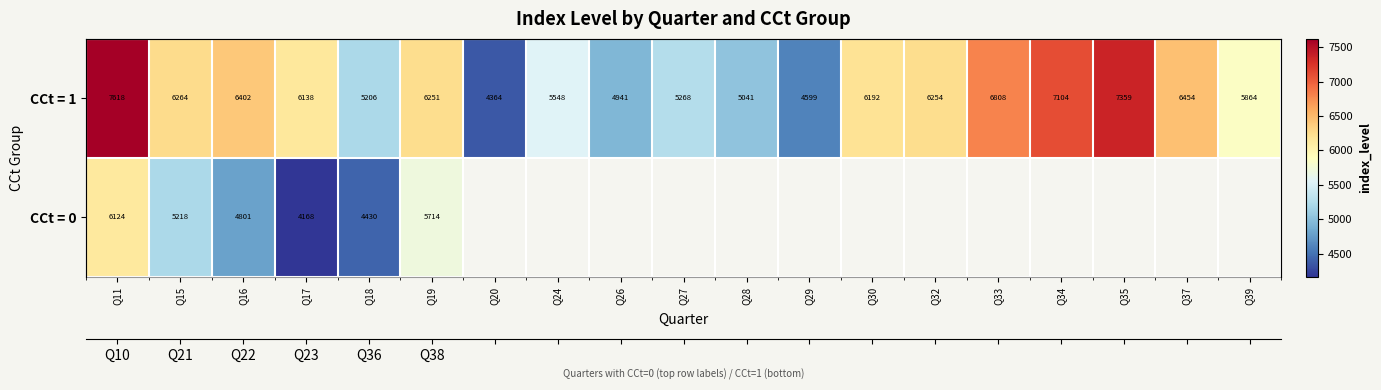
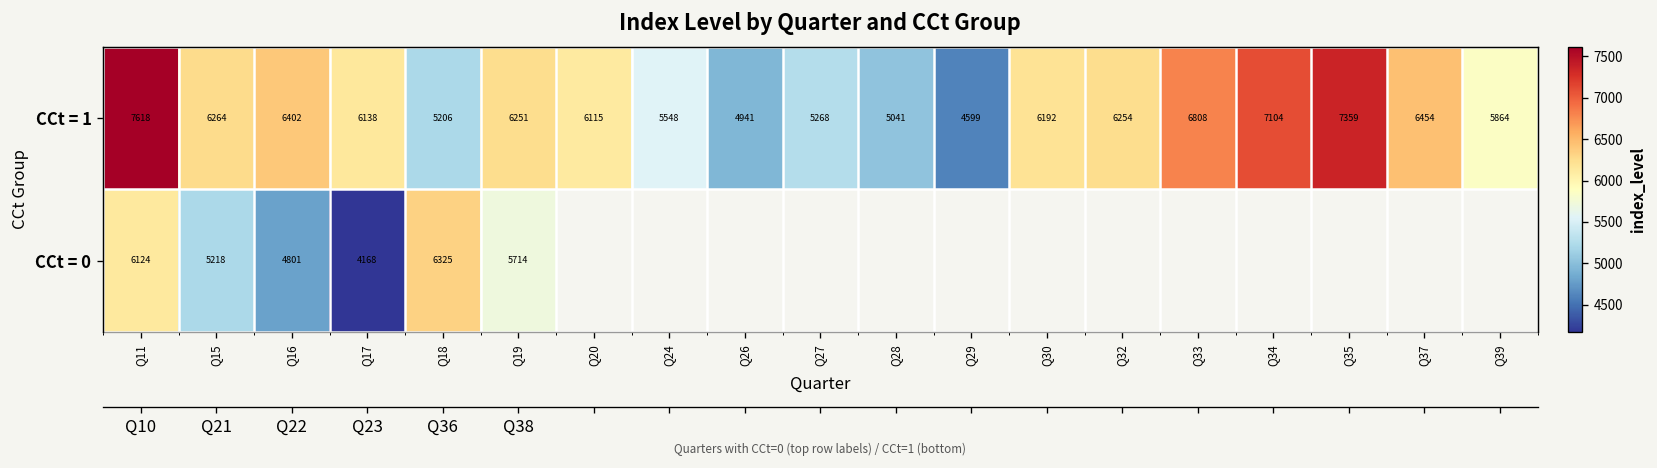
  {
    "CCt = 1": {
      "Q11": 7618,
      "Q15": 6264,
      "Q16": 6402,
      "Q17": 6138,
      "Q18": 5206,
      "Q19": 6251,
-     "Q20": 4364,
+     "Q20": 6115,
      "Q24": 5548,
      "Q26": 4941,
      "Q27": 5268,
      "Q28": 5041,
      "Q29": 4599,
      "Q30": 6192,
      "Q32": 6254,
      "Q33": 6808,
      "Q34": 7104,
      "Q35": 7359,
      "Q37": 6454,
      "Q39": 5864
    },
    "CCt = 0": {
      "Q11": 6124,
      "Q15": 5218,
      "Q16": 4801,
      "Q17": 4168,
-     "Q18": 4430,
+     "Q18": 6325,
      "Q19": 5714
    }
  }
